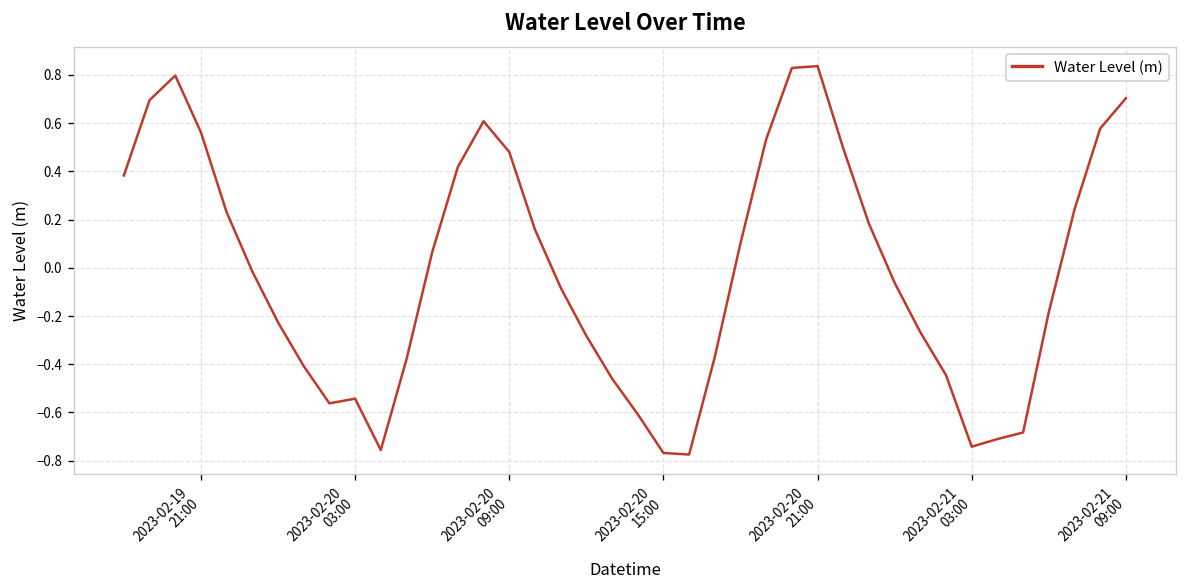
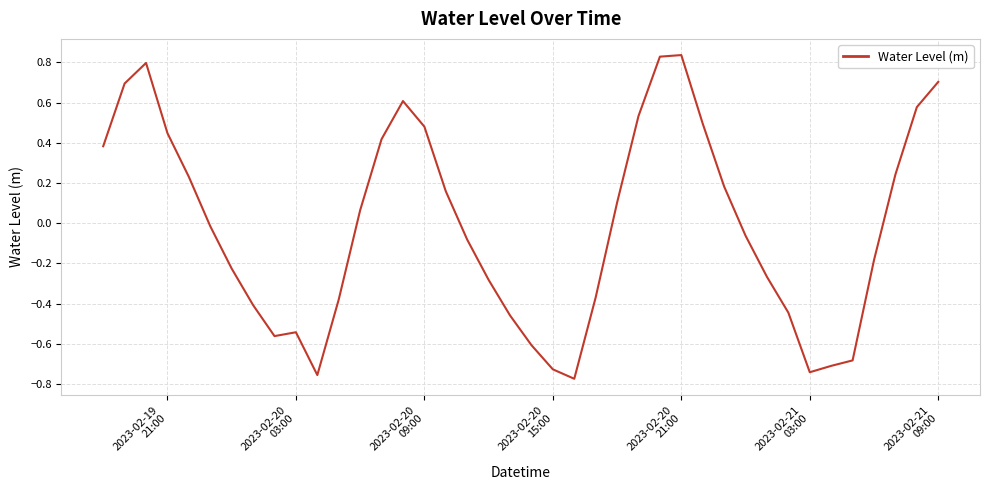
  {
-   "2023-02-19 21:00": 0.56,
+   "2023-02-19 21:00": 0.45,
    "2023-02-20 03:00": -0.54,
    "2023-02-20 09:00": 0.48,
-   "2023-02-20 15:00": -0.77,
+   "2023-02-20 15:00": -0.73,
    "2023-02-20 21:00": 0.84,
    "2023-02-21 03:00": -0.74,
    "2023-02-21 09:00": 0.70
  }
